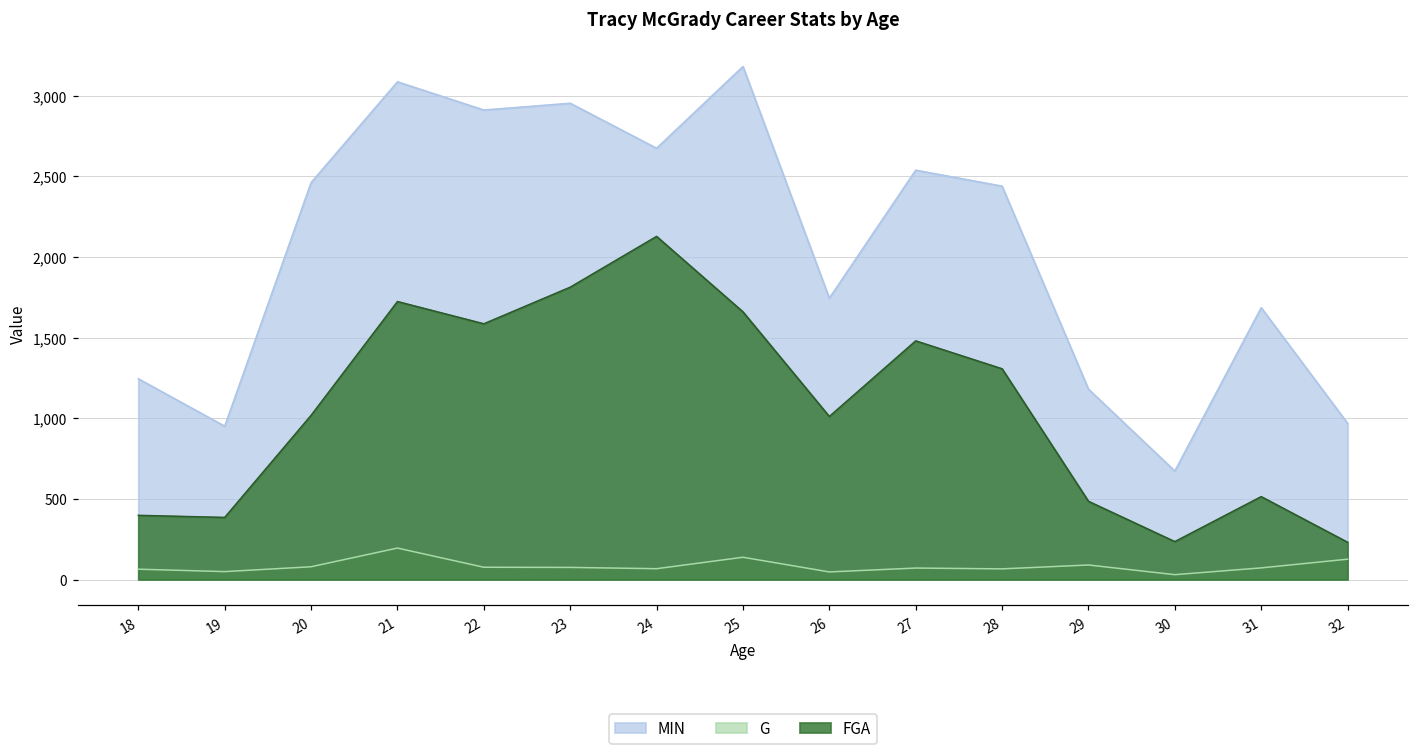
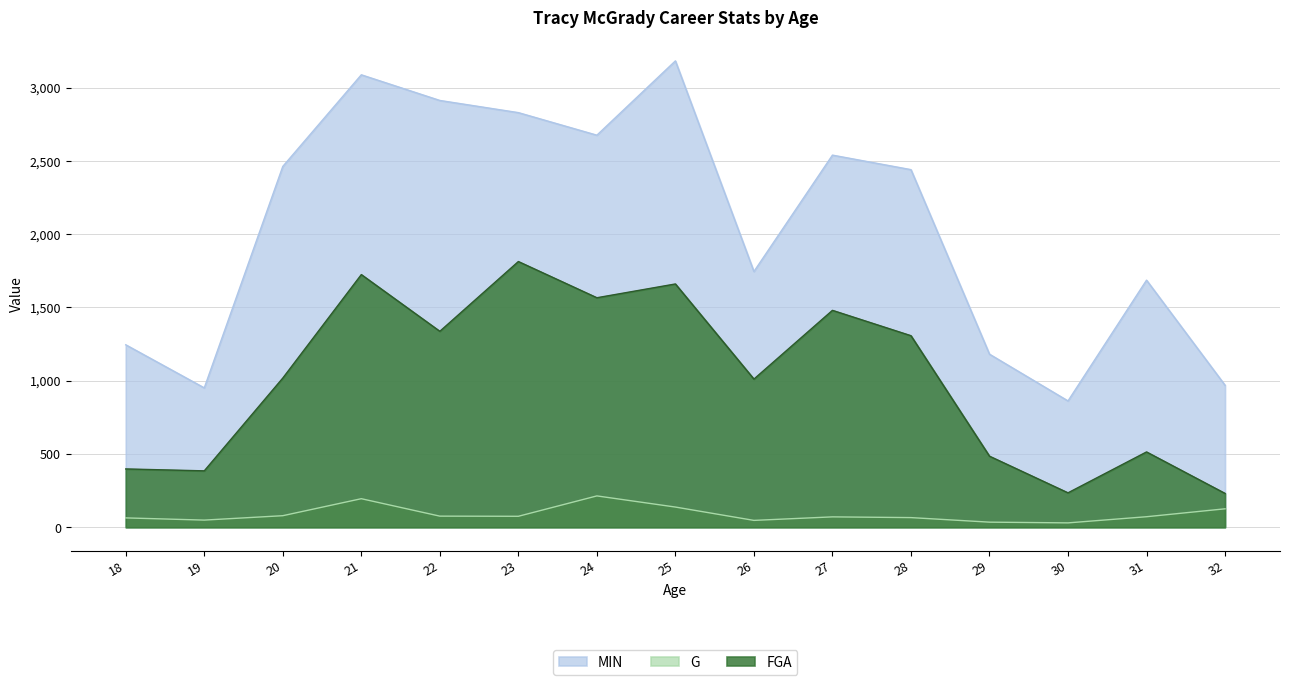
  {
    "MIN": {
      "18": "1,250",
      "19": "950",
      "20": "2,460",
      "21": "3,090",
      "22": "2,910",
-     "23": "2,950",
+     "23": "2,830",
      "24": "2,680",
      "25": "3,180",
      "26": "1,750",
      "27": "2,540",
      "28": "2,440",
      "29": "1,180",
-     "30": "670",
+     "30": "860",
      "31": "1,690",
      "32": "970"
    },
    "G": {
      "18": "60",
      "19": "50",
      "20": "80",
      "21": "200",
      "22": "80",
      "23": "80",
-     "24": "70",
+     "24": "210",
      "25": "140",
      "26": "50",
      "27": "70",
      "28": "70",
-     "29": "90",
+     "29": "40",
      "30": "30",
      "31": "70",
      "32": "130"
    },
    "FGA": {
      "18": "400",
      "19": "390",
      "20": "1,020",
      "21": "1,720",
-     "22": "1,590",
+     "22": "1,340",
      "23": "1,810",
-     "24": "2,130",
+     "24": "1,570",
      "25": "1,660",
      "26": "1,010",
      "27": "1,480",
      "28": "1,310",
      "29": "490",
      "30": "240",
      "31": "510",
      "32": "230"
    }
  }
